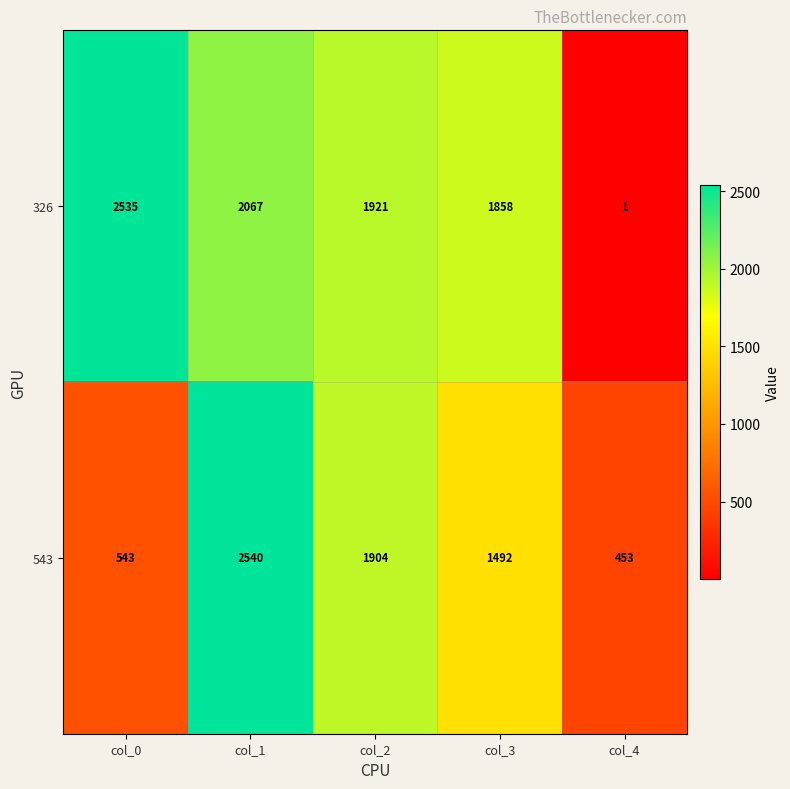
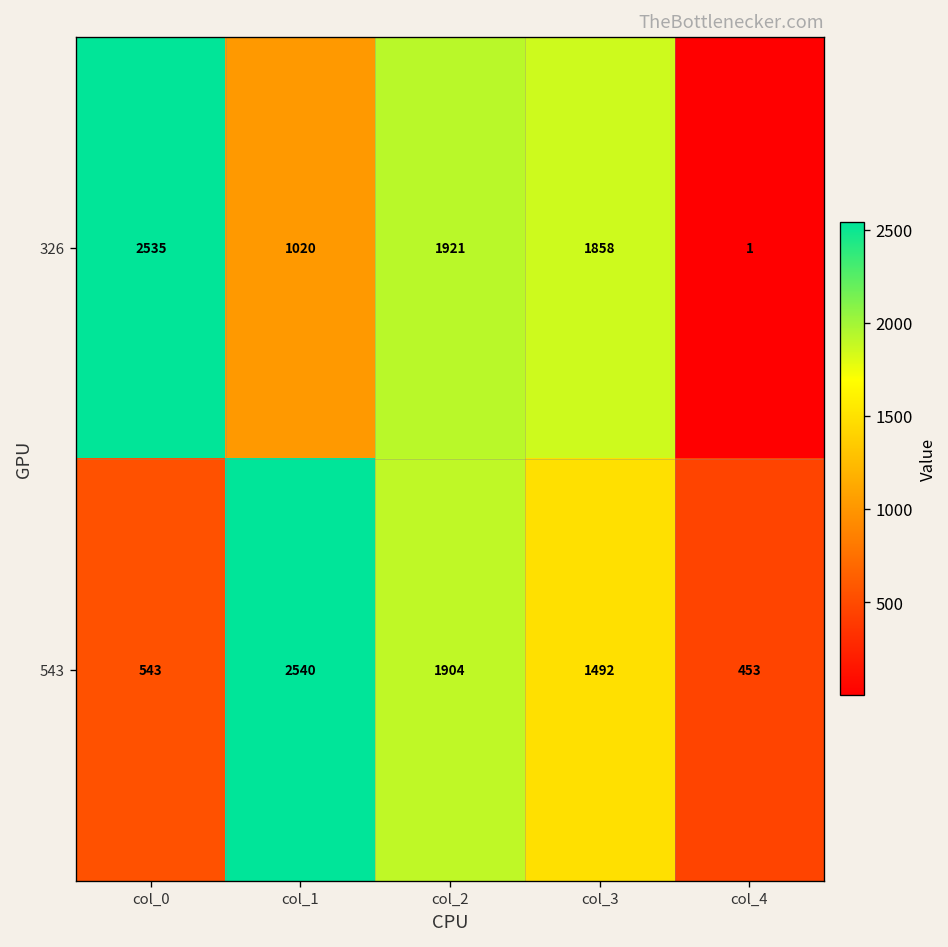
  {
    "326": {
      "col_0": 2535,
-     "col_1": 2067,
+     "col_1": 1020,
      "col_2": 1921,
      "col_3": 1858,
      "col_4": 1
    },
    "543": {
      "col_0": 543,
      "col_1": 2540,
      "col_2": 1904,
      "col_3": 1492,
      "col_4": 453
    }
  }
